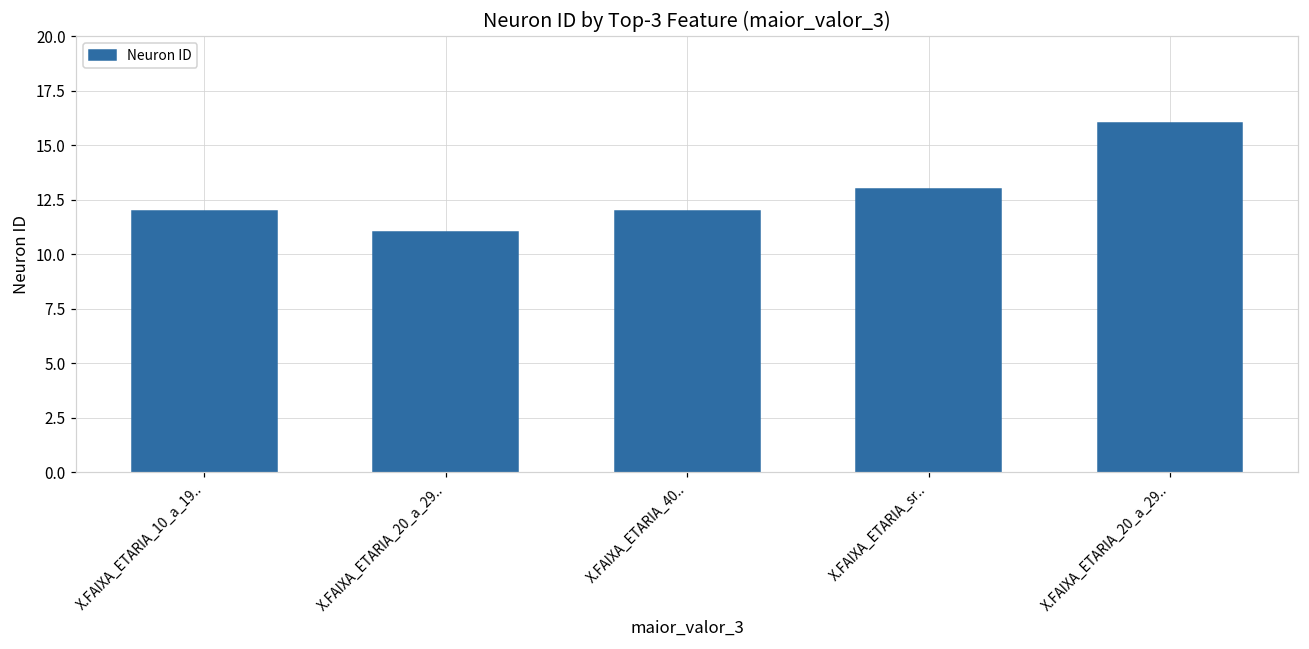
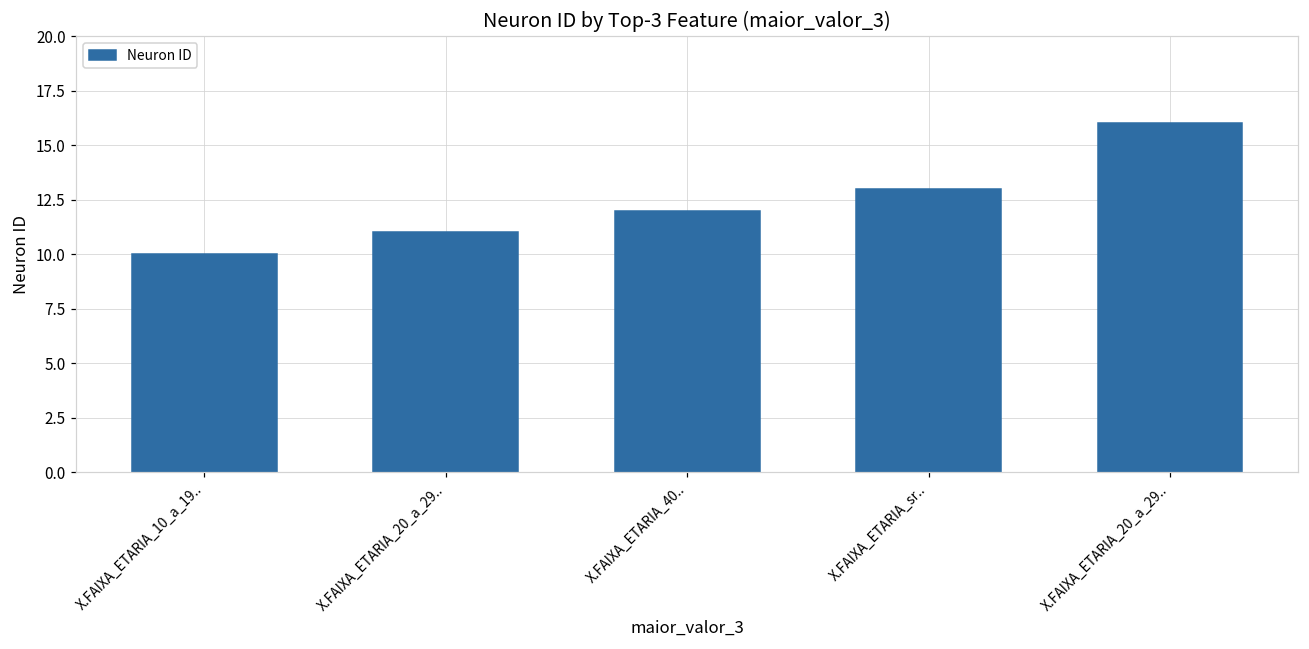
  {
-   "X.FAIXA_ETARIA_10_a_19..": 12,
+   "X.FAIXA_ETARIA_10_a_19..": 10,
    "X.FAIXA_ETARIA_40..": 12,
    "X.FAIXA_ETARIA_sr..": 13
  }
